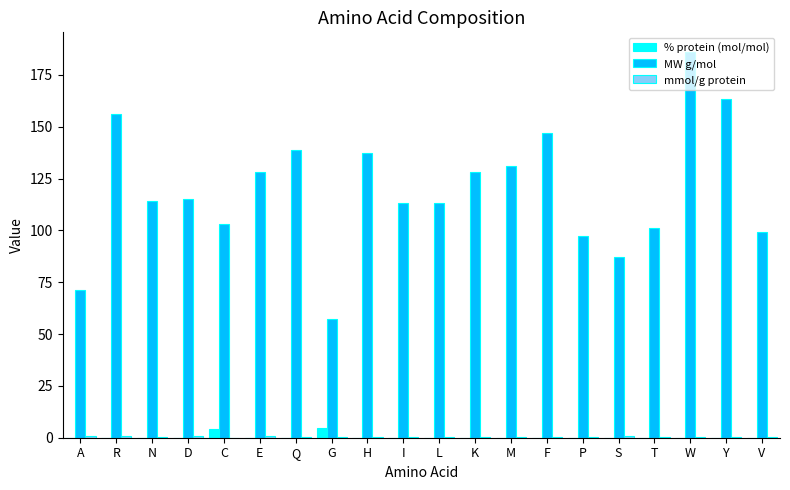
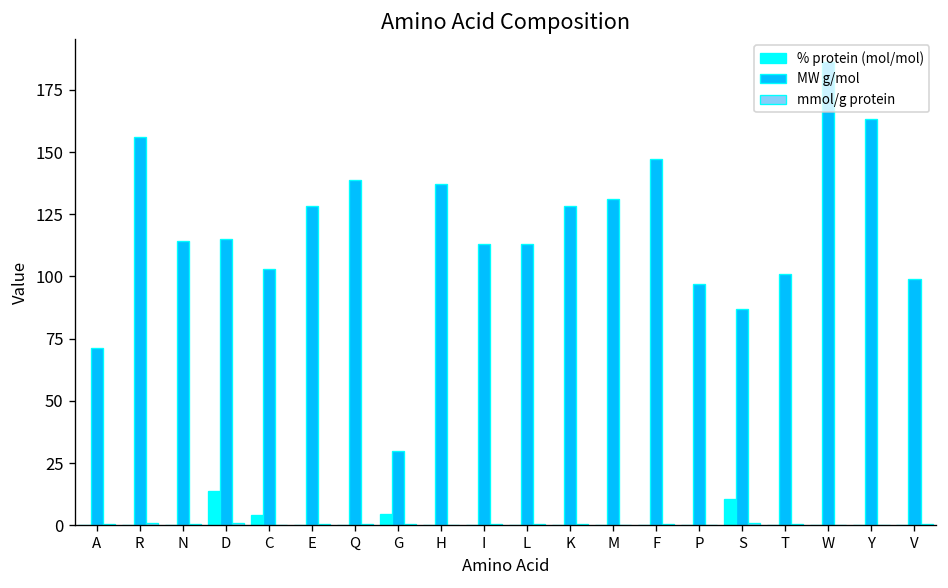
  {
    "% protein (mol/mol)": {
-     "D": 0,
+     "D": 14,
      "C": 4,
      "G": 5,
-     "S": 0
+     "S": 11
    },
    "MW g/mol": {
      "A": 71,
      "R": 156,
      "N": 114,
      "D": 115,
      "C": 103,
      "E": 128,
      "Q": 139,
-     "G": 57,
+     "G": 30,
      "H": 137,
      "I": 113,
      "L": 113,
      "K": 128,
      "M": 131,
      "F": 147,
      "P": 97,
      "S": 87,
      "T": 101,
      "Y": 163,
      "V": 99
    },
    "mmol/g protein": {
      "C": 0
    }
  }
